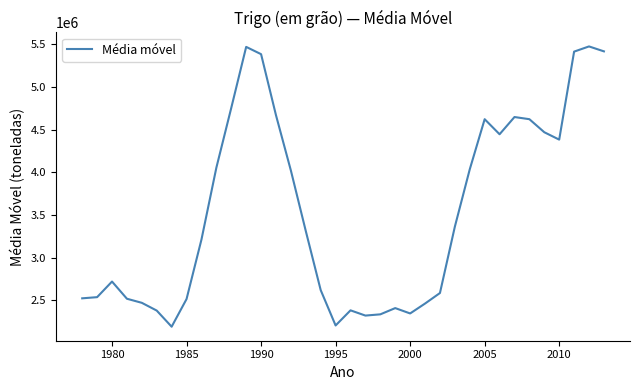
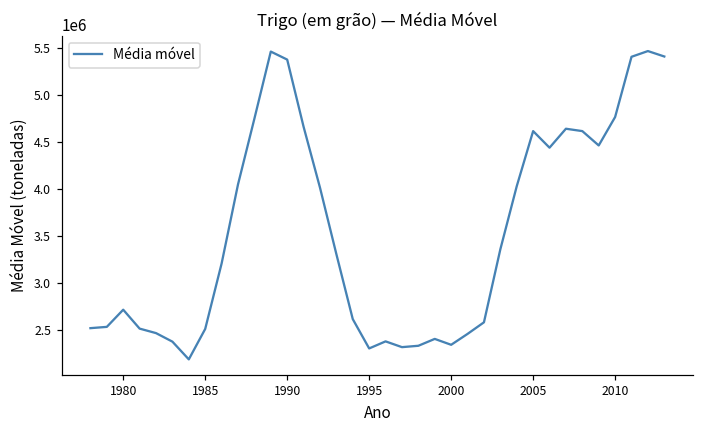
  {
    "1980": 2700000,
    "1985": 2500000,
    "1990": 5400000,
-   "1995": 2200000,
+   "1995": 2300000,
    "2000": 2300000,
    "2005": 4600000,
-   "2010": 4400000
+   "2010": 4800000
  }
